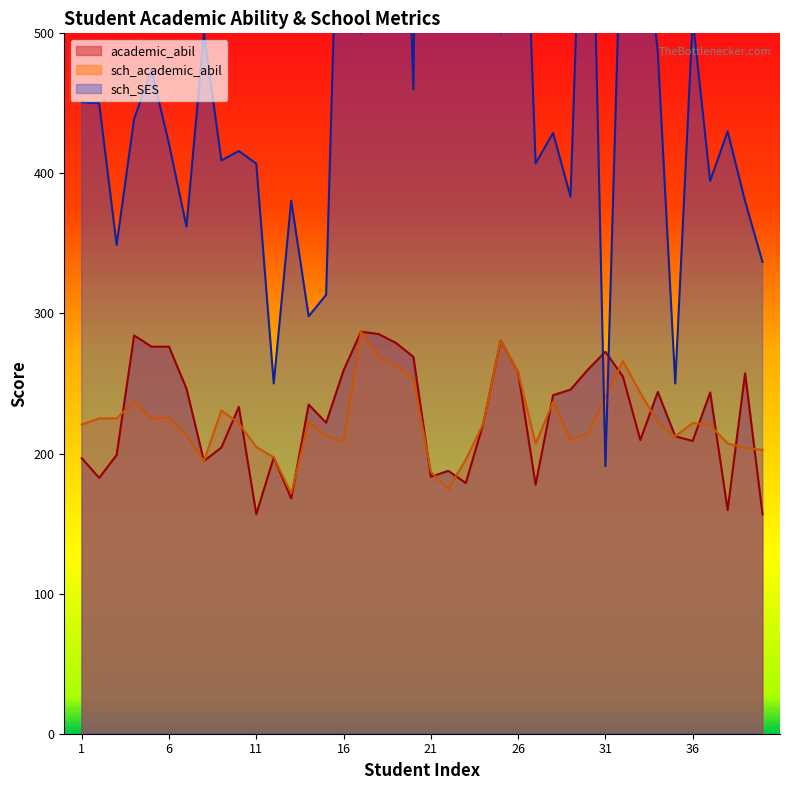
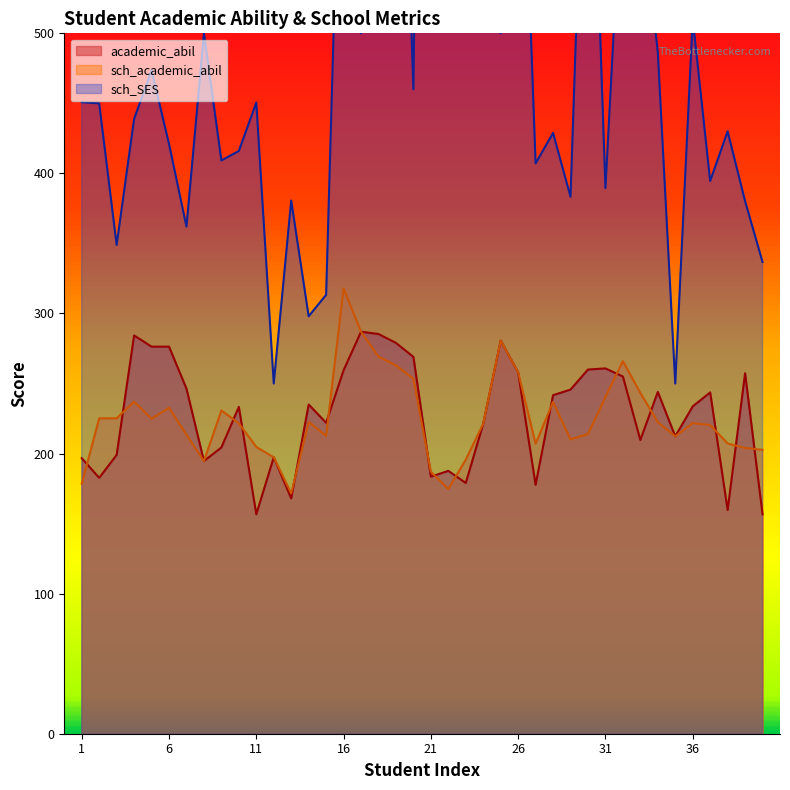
  {
    "academic_abil": {
      "1": 197,
      "6": 276,
      "11": 157,
      "16": 259,
      "21": 184,
-     "31": 273,
-     "36": 209
+     "31": 261,
+     "36": 234
    },
    "sch_academic_abil": {
-     "1": 221,
-     "6": 226,
+     "1": 178,
+     "6": 233,
      "11": 205,
-     "16": 209,
+     "16": 318,
      "21": 187,
      "31": 240,
      "36": 222
    },
    "sch_SES": {
      "1": 451,
      "6": 421,
-     "11": 407,
-     "31": 191
+     "11": 451,
+     "31": 390
    }
  }
